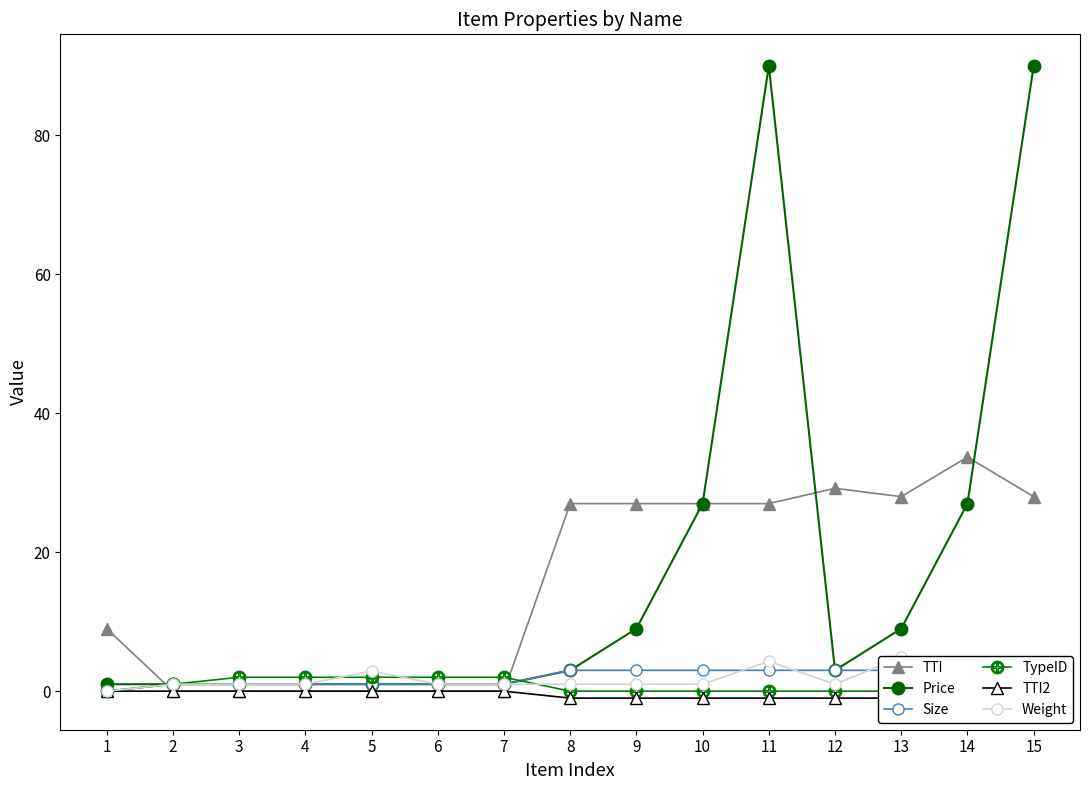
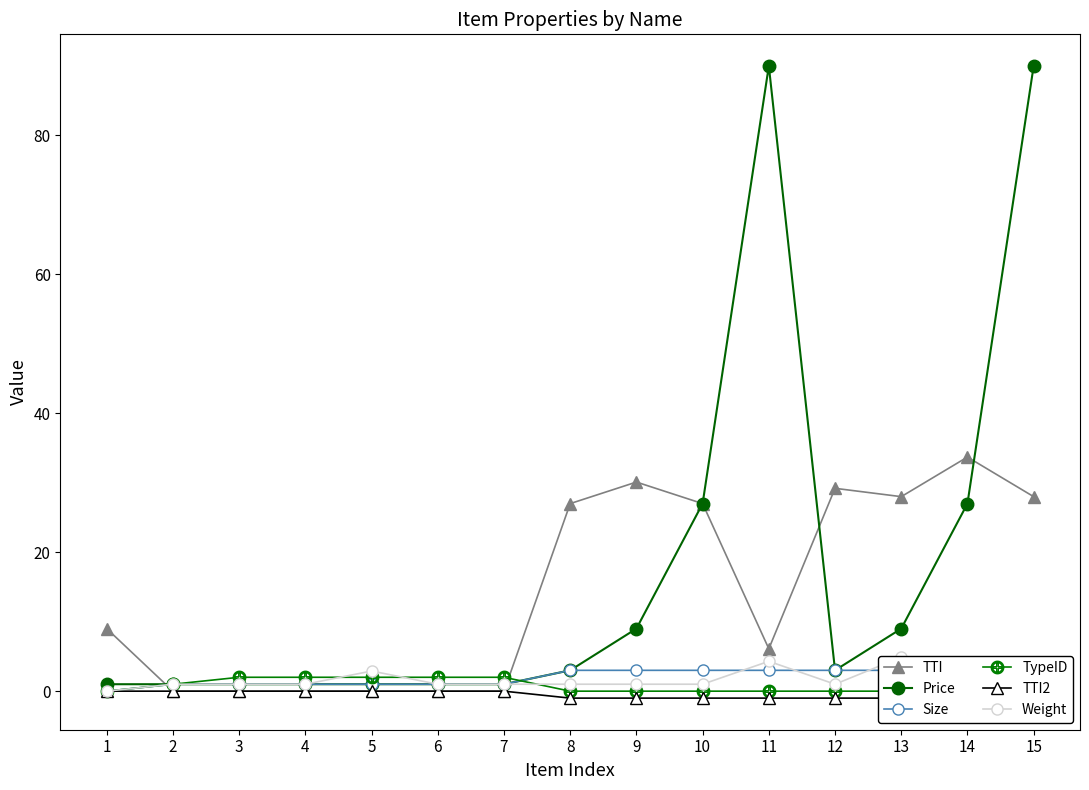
  {
    "TTI": {
      "1": 9,
      "8": 27,
-     "9": 27,
-     "11": 27,
+     "9": 30,
+     "11": 6,
      "12": 29,
      "13": 28,
      "14": 34,
      "15": 28
    },
    "Size": {
      "9": 3,
      "10": 3,
      "11": 3
    },
    "TTI2": {
      "8": -1,
      "9": -1,
      "10": -1,
      "11": -1,
      "12": -1
    },
    "Weight": {
      "5": 3,
      "8": 1,
      "9": 1,
      "10": 1,
      "11": 4,
      "12": 1
    }
  }
